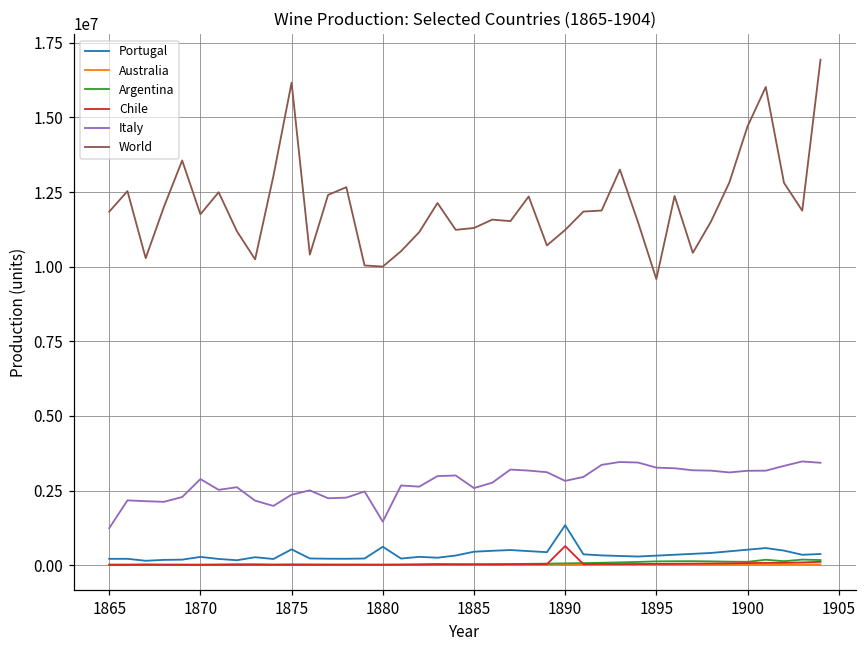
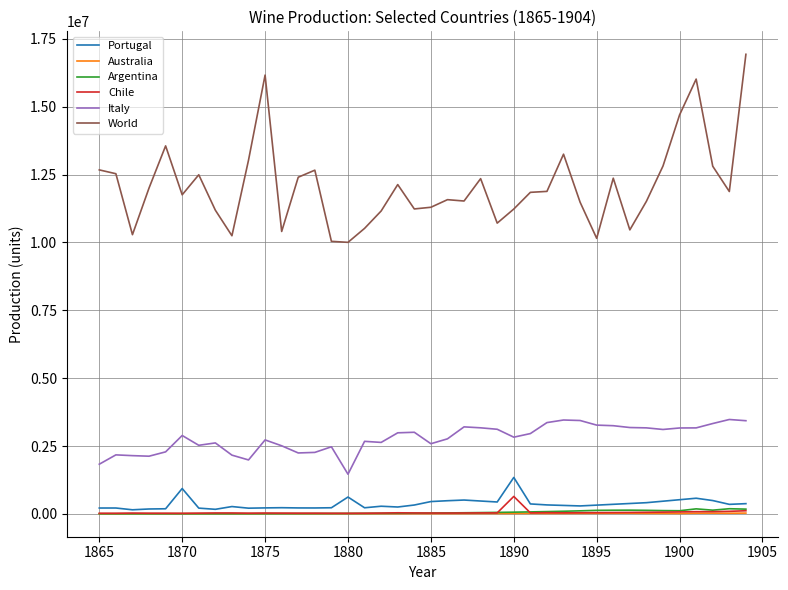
  {
    "Portugal": {
      "1865": 200000,
-     "1870": 300000,
-     "1875": 500000,
+     "1870": 900000,
+     "1875": 200000,
      "1880": 600000,
      "1885": 500000,
      "1890": 1300000,
      "1895": 300000,
      "1900": 500000
    },
    "Chile": {
      "1890": 600000
    },
    "Italy": {
-     "1865": 1200000,
+     "1865": 1800000,
      "1870": 2900000,
-     "1875": 2400000,
+     "1875": 2700000,
      "1880": 1500000,
      "1885": 2600000,
      "1890": 2800000,
      "1895": 3300000,
      "1900": 3200000
    },
    "World": {
-     "1865": 11800000,
+     "1865": 12700000,
      "1870": 11800000,
      "1875": 16200000,
      "1880": 10000000,
      "1885": 11300000,
      "1890": 11200000,
-     "1895": 9600000,
+     "1895": 10200000,
      "1900": 14700000
    }
  }
